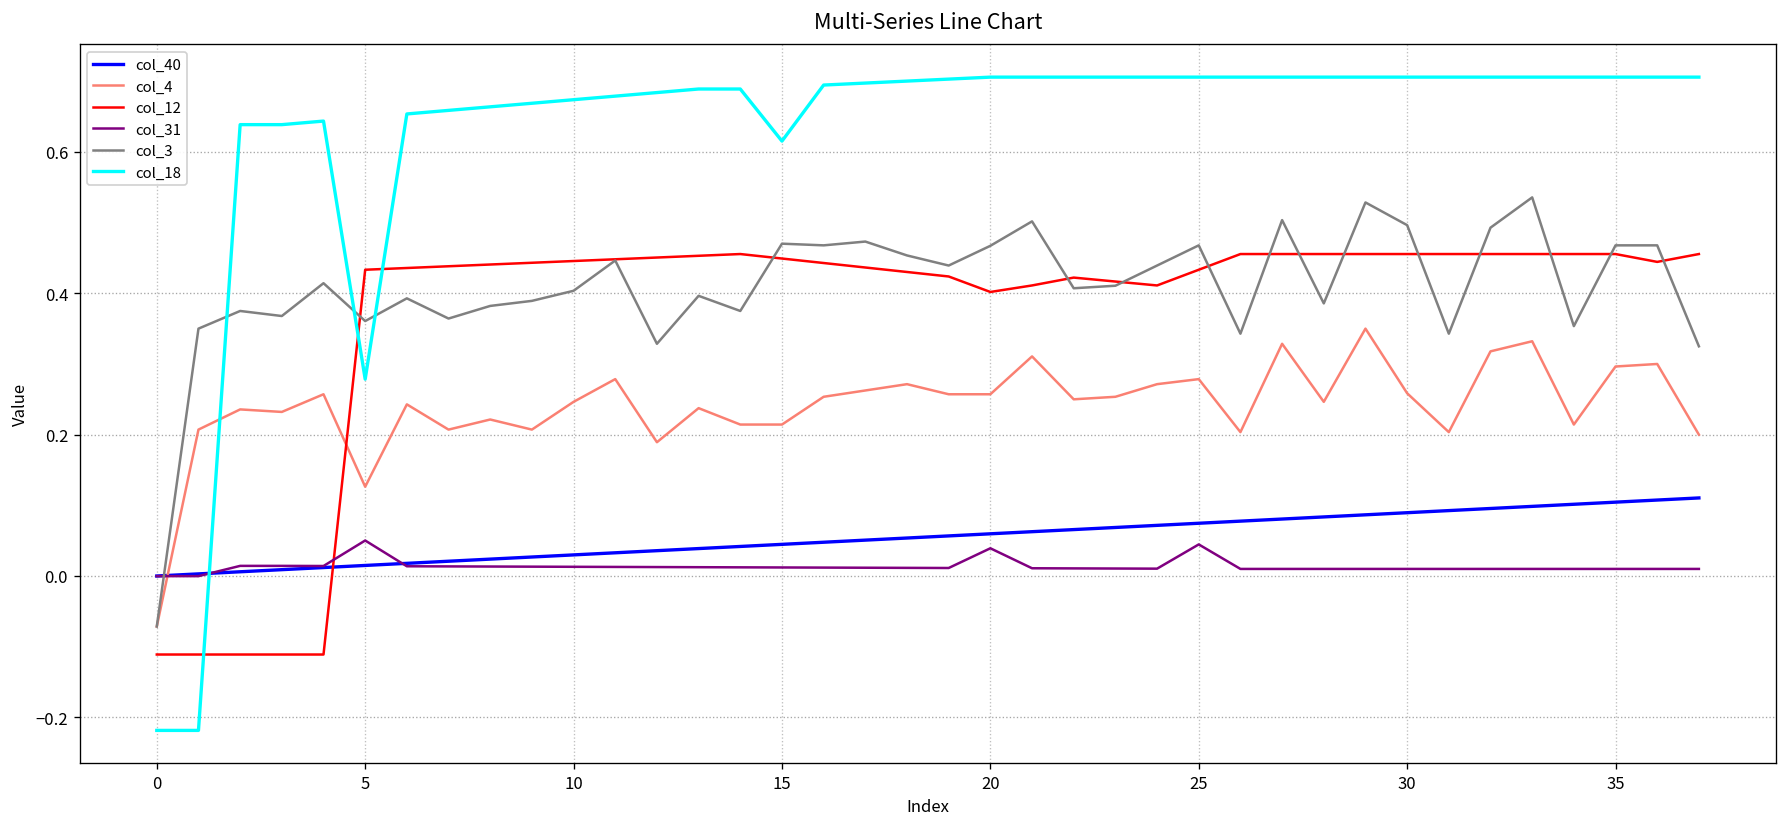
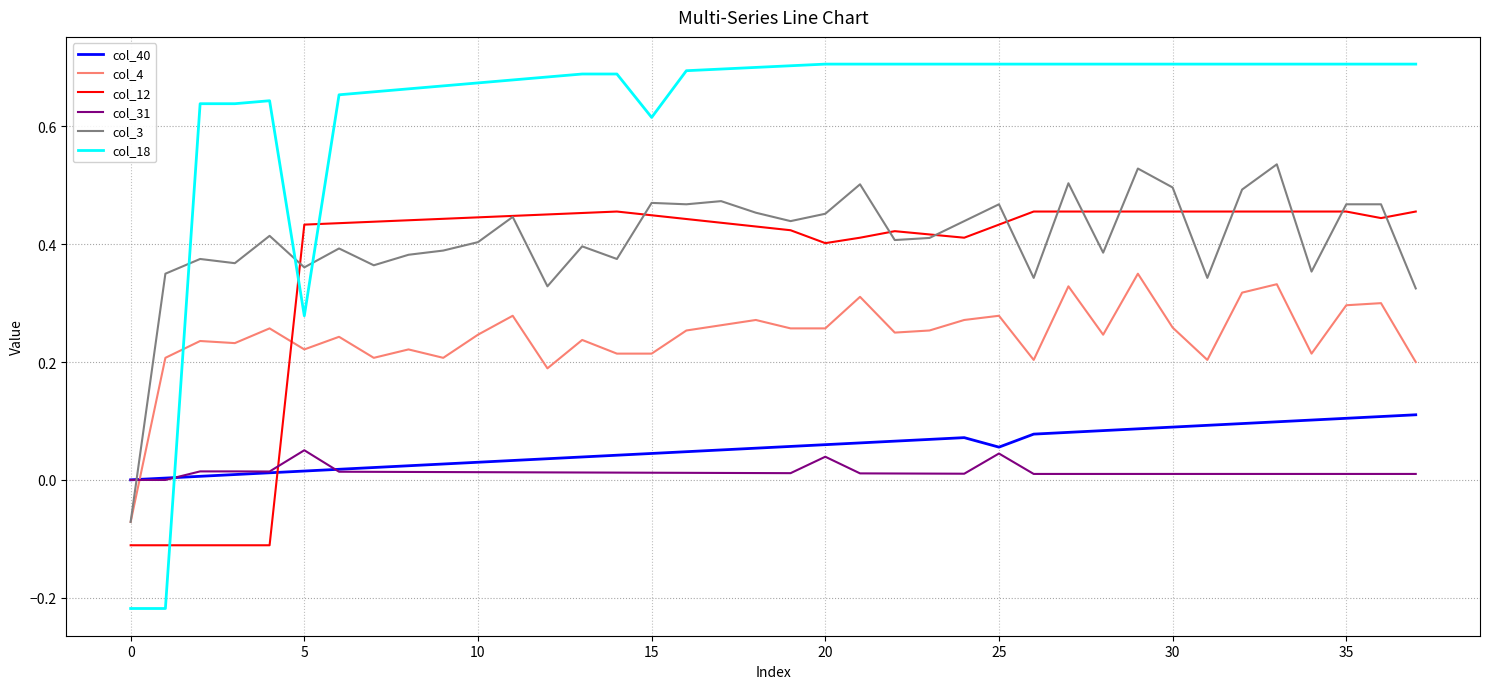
  {
    "col_40": {
      "5": 0.01,
      "10": 0.03,
      "15": 0.04,
      "20": 0.06,
-     "25": 0.07,
+     "25": 0.06,
      "30": 0.09,
      "35": 0.10
    },
    "col_4": {
-     "5": 0.13,
+     "5": 0.22,
      "10": 0.25,
      "15": 0.21,
      "20": 0.26,
      "25": 0.28,
      "30": 0.26,
      "35": 0.30
    },
    "col_12": {
      "0": -0.11,
      "5": 0.43,
      "10": 0.45,
      "15": 0.45,
      "20": 0.40,
      "25": 0.43,
      "30": 0.46,
      "35": 0.46
    },
    "col_31": {
      "5": 0.05,
      "10": 0.01,
      "15": 0.01,
      "20": 0.04,
      "25": 0.04,
      "30": 0.01,
      "35": 0.01
    },
    "col_3": {
      "5": 0.36,
      "10": 0.40,
      "15": 0.47,
-     "20": 0.47,
+     "20": 0.45,
      "25": 0.47,
      "30": 0.50,
      "35": 0.47
    },
    "col_18": {
      "0": -0.22,
      "5": 0.28,
      "10": 0.67,
      "15": 0.62,
      "20": 0.71,
      "25": 0.71,
      "30": 0.71,
      "35": 0.71
    }
  }
